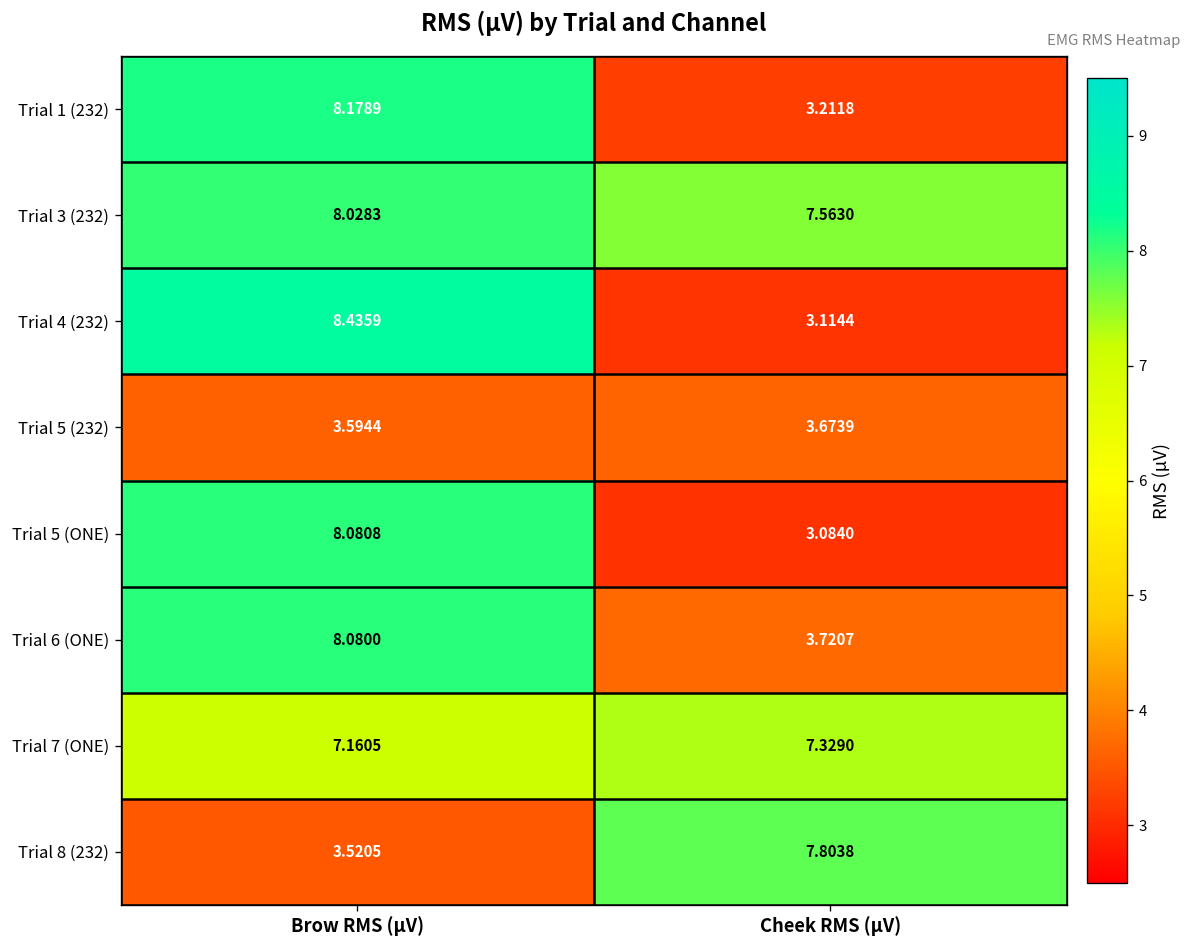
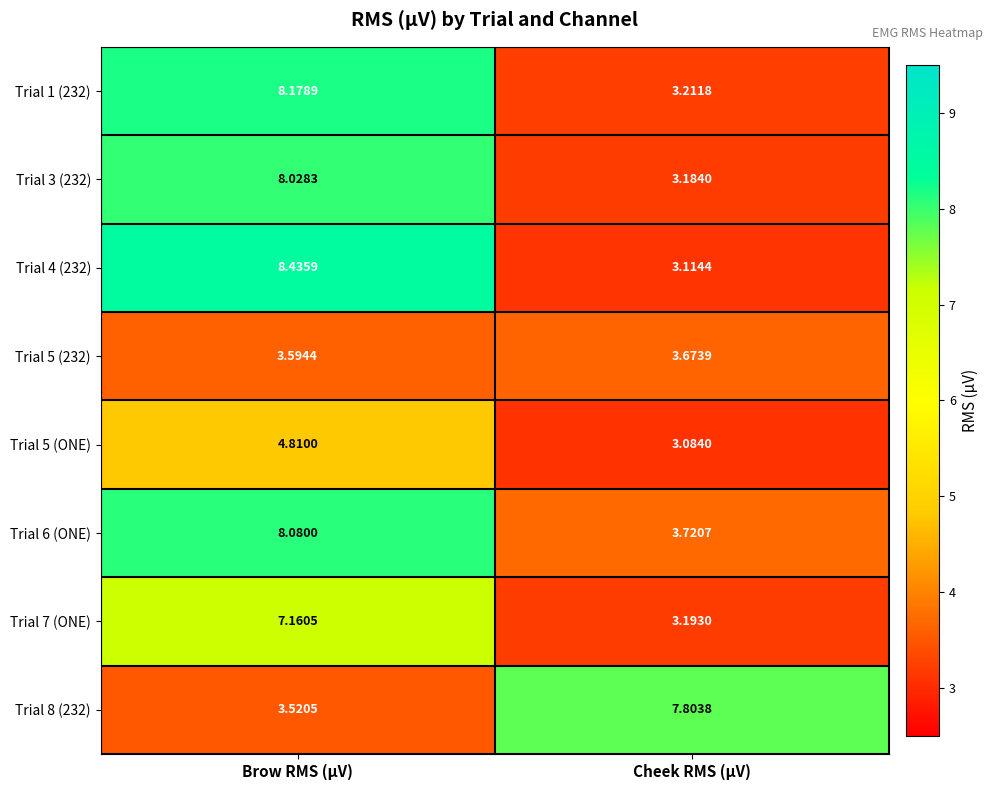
  {
    "Trial 1 (232)": {
      "Brow RMS (µV)": 8.1789,
      "Cheek RMS (µV)": 3.2118
    },
    "Trial 3 (232)": {
      "Brow RMS (µV)": 8.0283,
-     "Cheek RMS (µV)": 7.5630
+     "Cheek RMS (µV)": 3.1840
    },
    "Trial 4 (232)": {
      "Brow RMS (µV)": 8.4359,
      "Cheek RMS (µV)": 3.1144
    },
    "Trial 5 (232)": {
      "Brow RMS (µV)": 3.5944,
      "Cheek RMS (µV)": 3.6739
    },
    "Trial 5 (ONE)": {
-     "Brow RMS (µV)": 8.0808,
+     "Brow RMS (µV)": 4.8100,
      "Cheek RMS (µV)": 3.0840
    },
    "Trial 6 (ONE)": {
      "Brow RMS (µV)": 8.0800,
      "Cheek RMS (µV)": 3.7207
    },
    "Trial 7 (ONE)": {
      "Brow RMS (µV)": 7.1605,
-     "Cheek RMS (µV)": 7.3290
+     "Cheek RMS (µV)": 3.1930
    },
    "Trial 8 (232)": {
      "Brow RMS (µV)": 3.5205,
      "Cheek RMS (µV)": 7.8038
    }
  }
